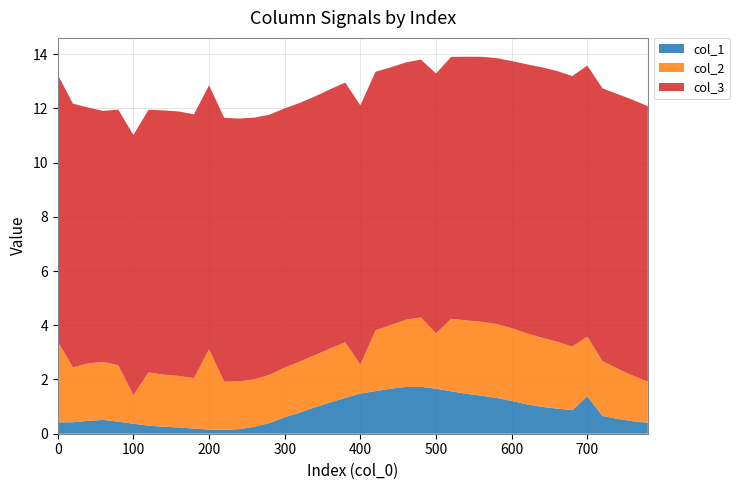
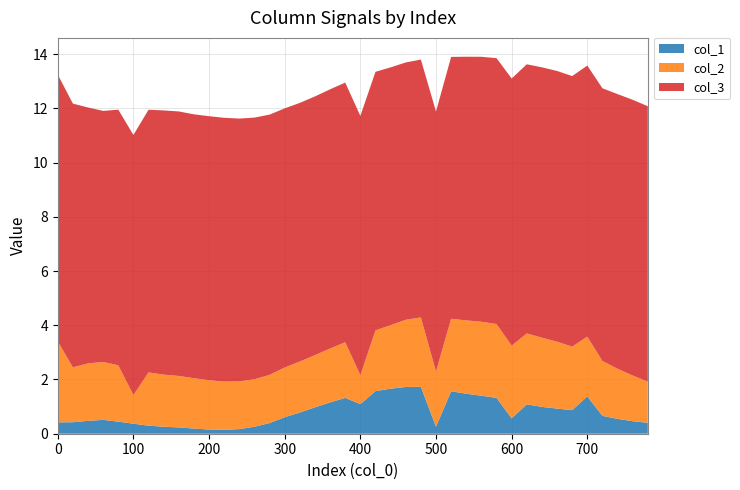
  {
    "col_1": {
      "0": 0.4,
      "100": 0.4,
      "200": 0.2,
      "300": 0.6,
-     "400": 1.5,
-     "500": 1.7,
-     "600": 1.2,
+     "400": 1.1,
+     "500": 0.3,
+     "600": 0.6,
      "700": 1.4
    },
    "col_2": {
      "0": 3.0,
      "100": 1.1,
-     "200": 3.0,
+     "200": 1.8,
      "300": 1.8,
      "400": 1.1,
      "500": 2.0,
      "600": 2.7,
      "700": 2.2
    },
    "col_3": {
      "0": 9.8,
      "100": 9.6,
      "200": 9.7,
      "300": 9.6,
      "400": 9.6,
      "500": 9.6,
      "600": 9.9,
      "700": 10.0
    }
  }
